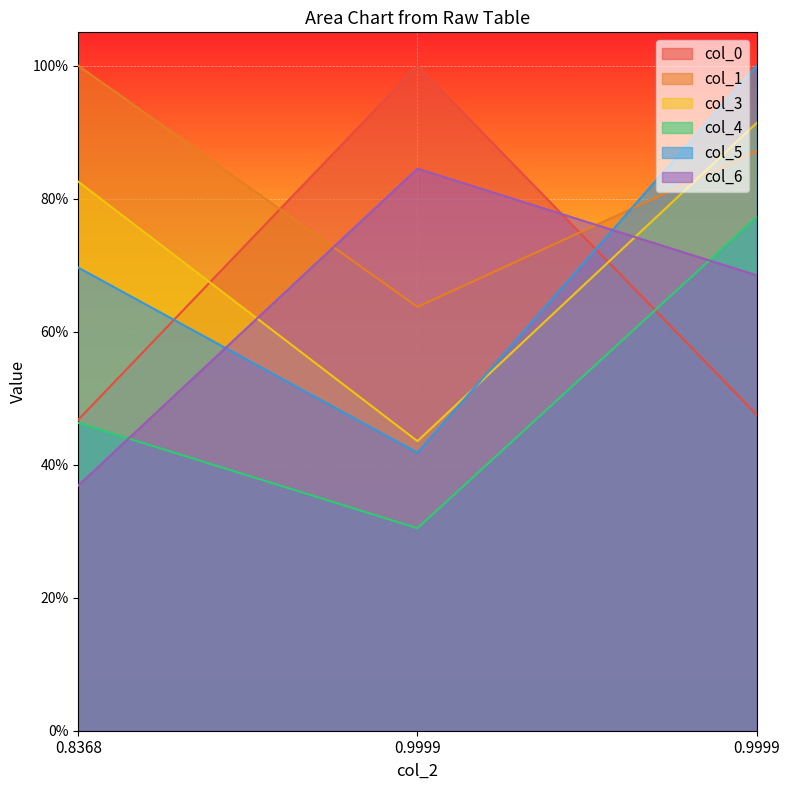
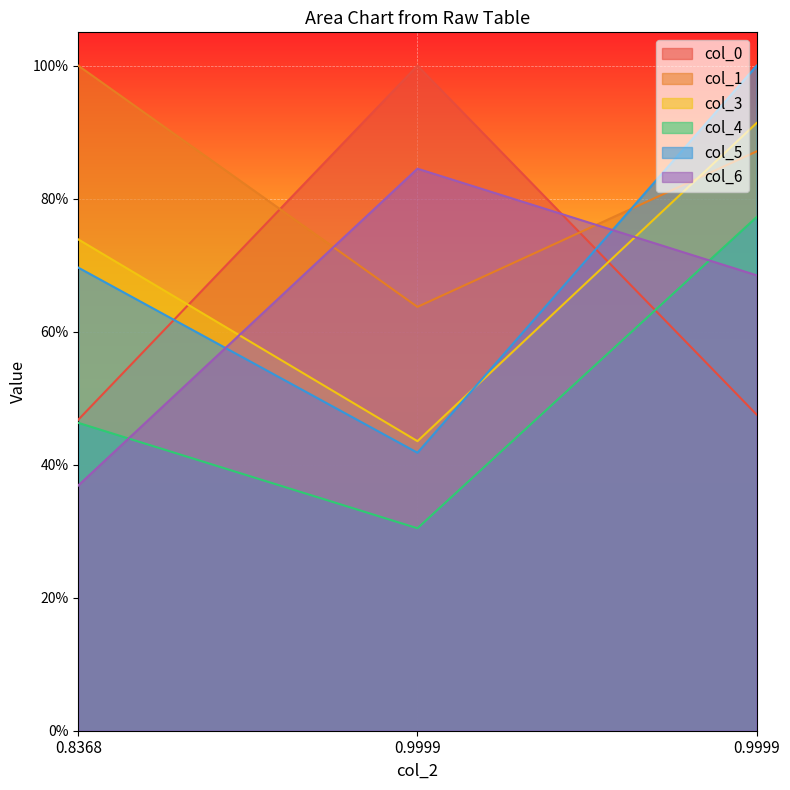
  {
    "col_3": {
-     "0.8368": "83%"
+     "0.8368": "74%"
    },
    "col_4": {
      "0.8368": "46%"
    },
    "col_5": {
      "0.8368": "70%"
    },
    "col_6": {
      "0.8368": "37%"
    }
  }
